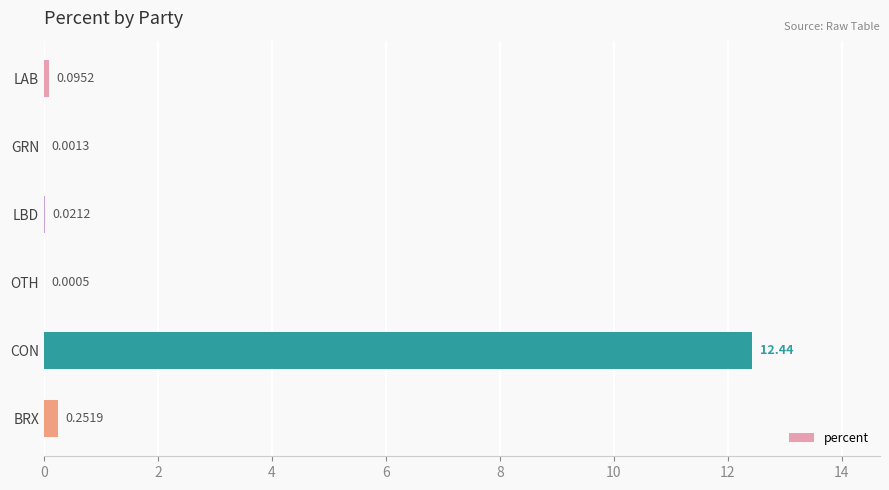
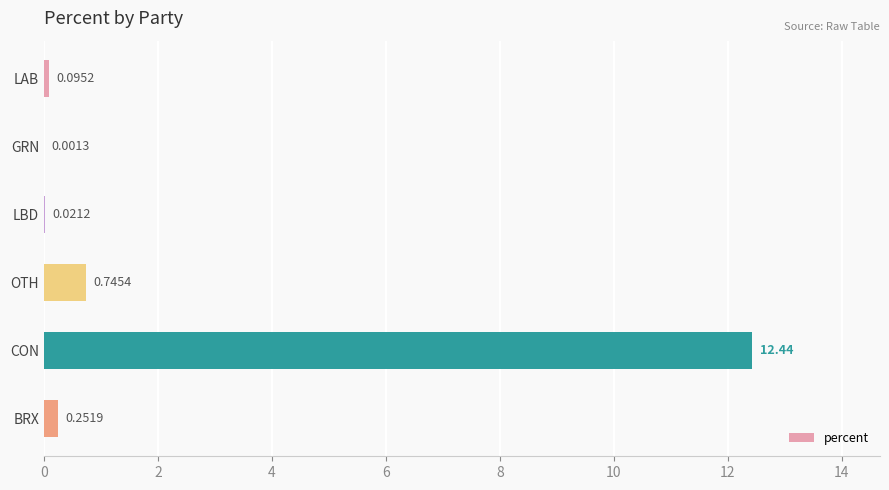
  {
    "LAB": 0.0952,
    "GRN": 0.0013,
    "LBD": 0.0212,
-   "OTH": 0.0005,
+   "OTH": 0.7454,
    "CON": 12.44,
    "BRX": 0.2519
  }
